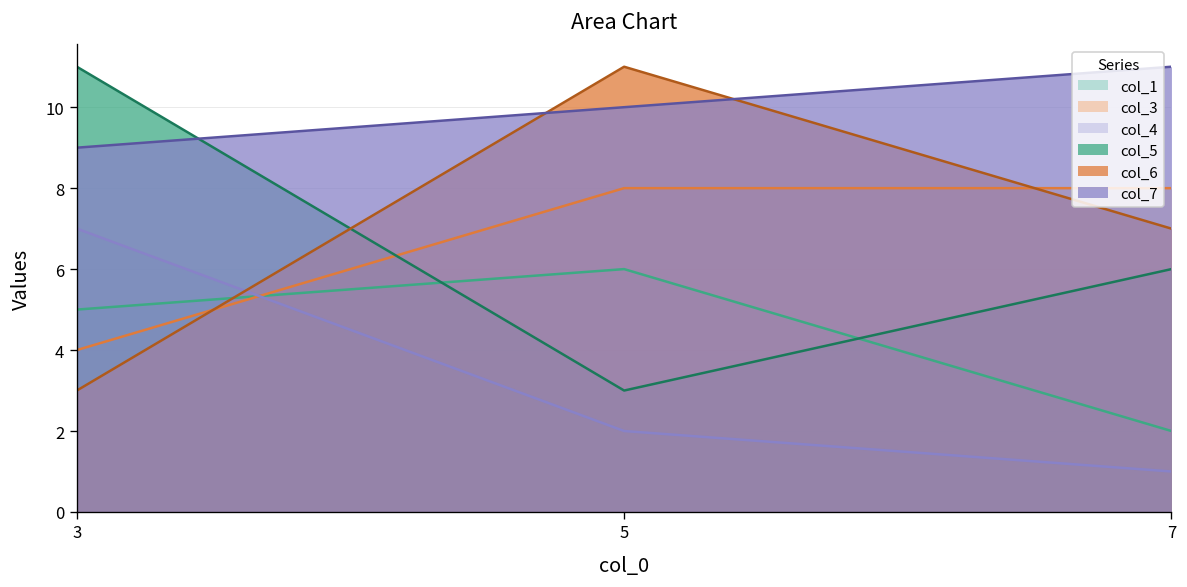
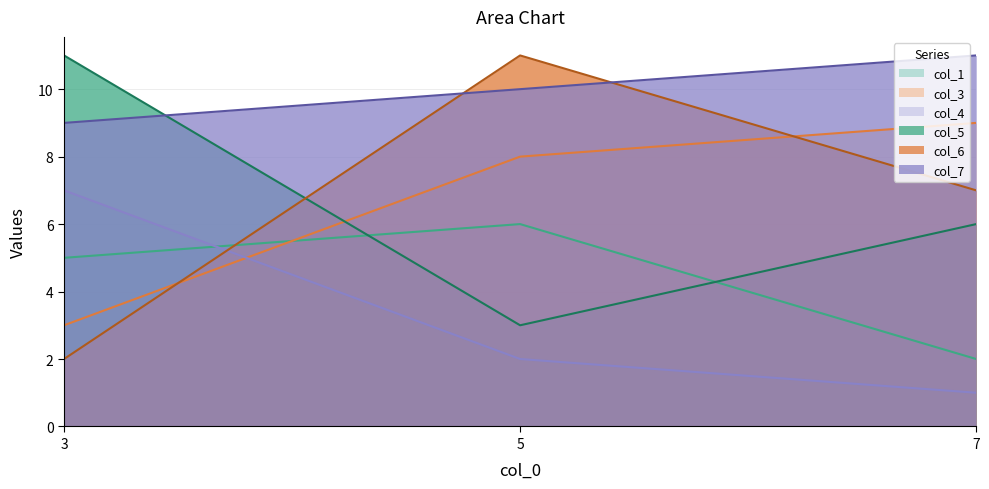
  {
    "col_3": {
-     "3": 4,
+     "3": 3,
      "5": 8,
-     "7": 8
+     "7": 9
    },
    "col_5": {
      "3": 11,
      "5": 3,
      "7": 6
    },
    "col_6": {
-     "3": 3,
+     "3": 2,
      "5": 11,
      "7": 7
    },
    "col_7": {
      "3": 9,
      "5": 10,
      "7": 11
    }
  }
